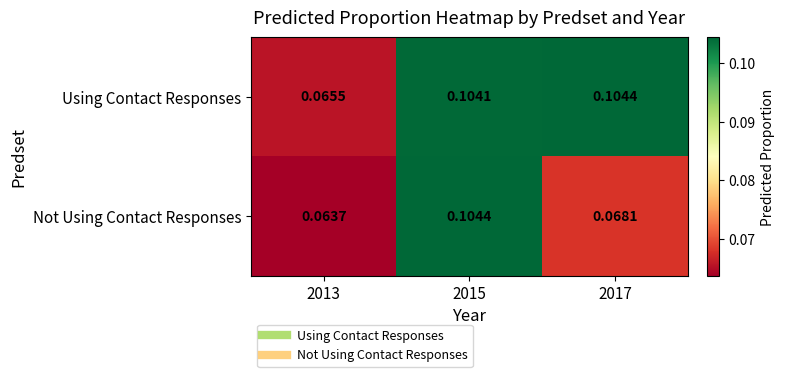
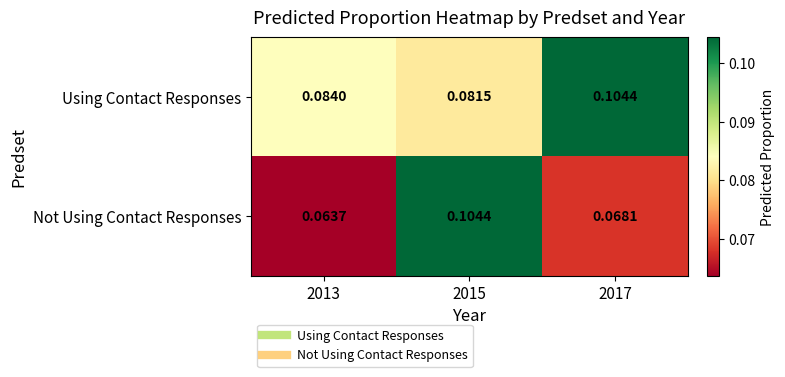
  {
    "Using Contact Responses": {
-     "2013": 0.0655,
-     "2015": 0.1041,
+     "2013": 0.0840,
+     "2015": 0.0815,
      "2017": 0.1044
    },
    "Not Using Contact Responses": {
      "2013": 0.0637,
      "2015": 0.1044,
      "2017": 0.0681
    }
  }
